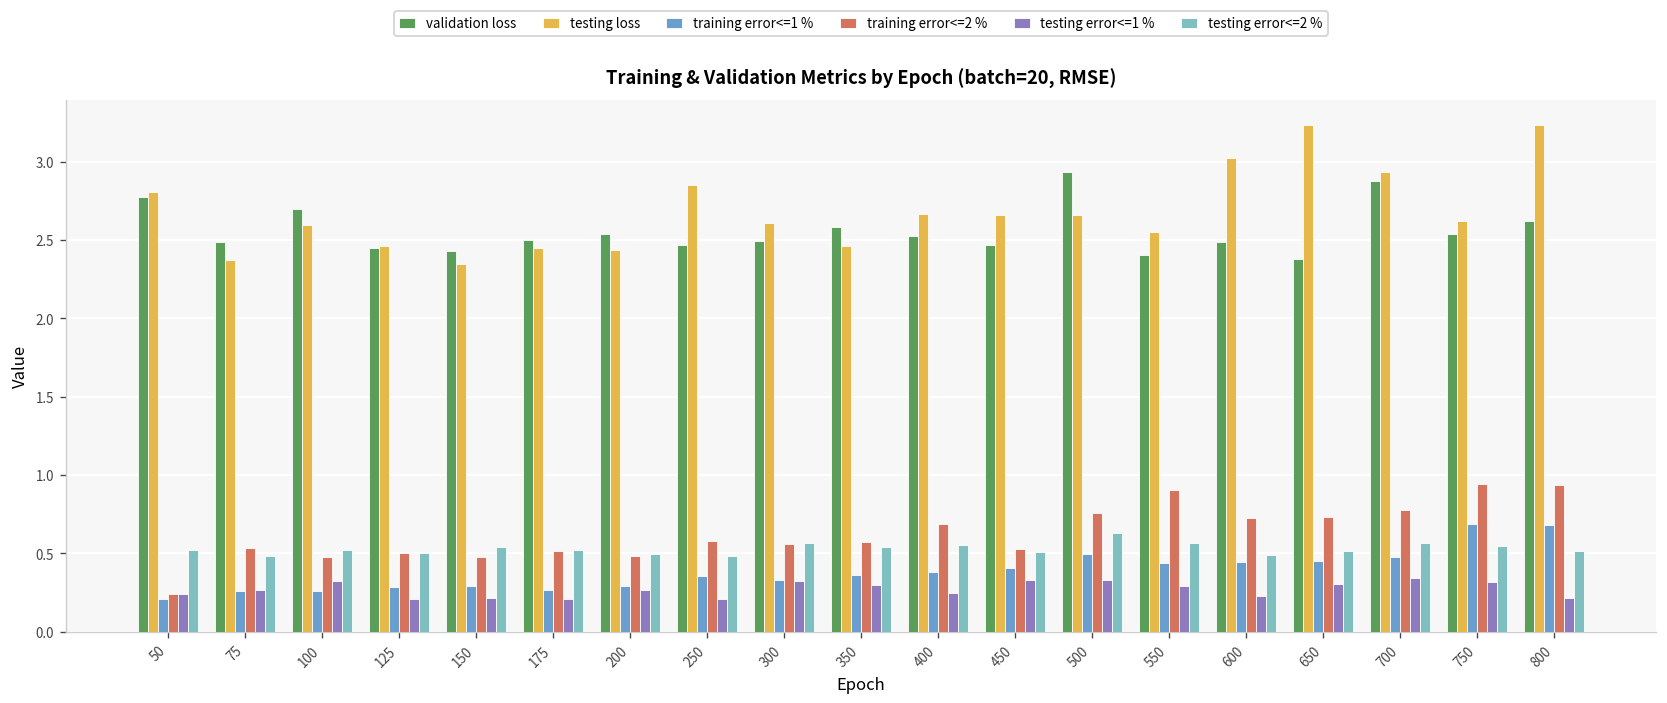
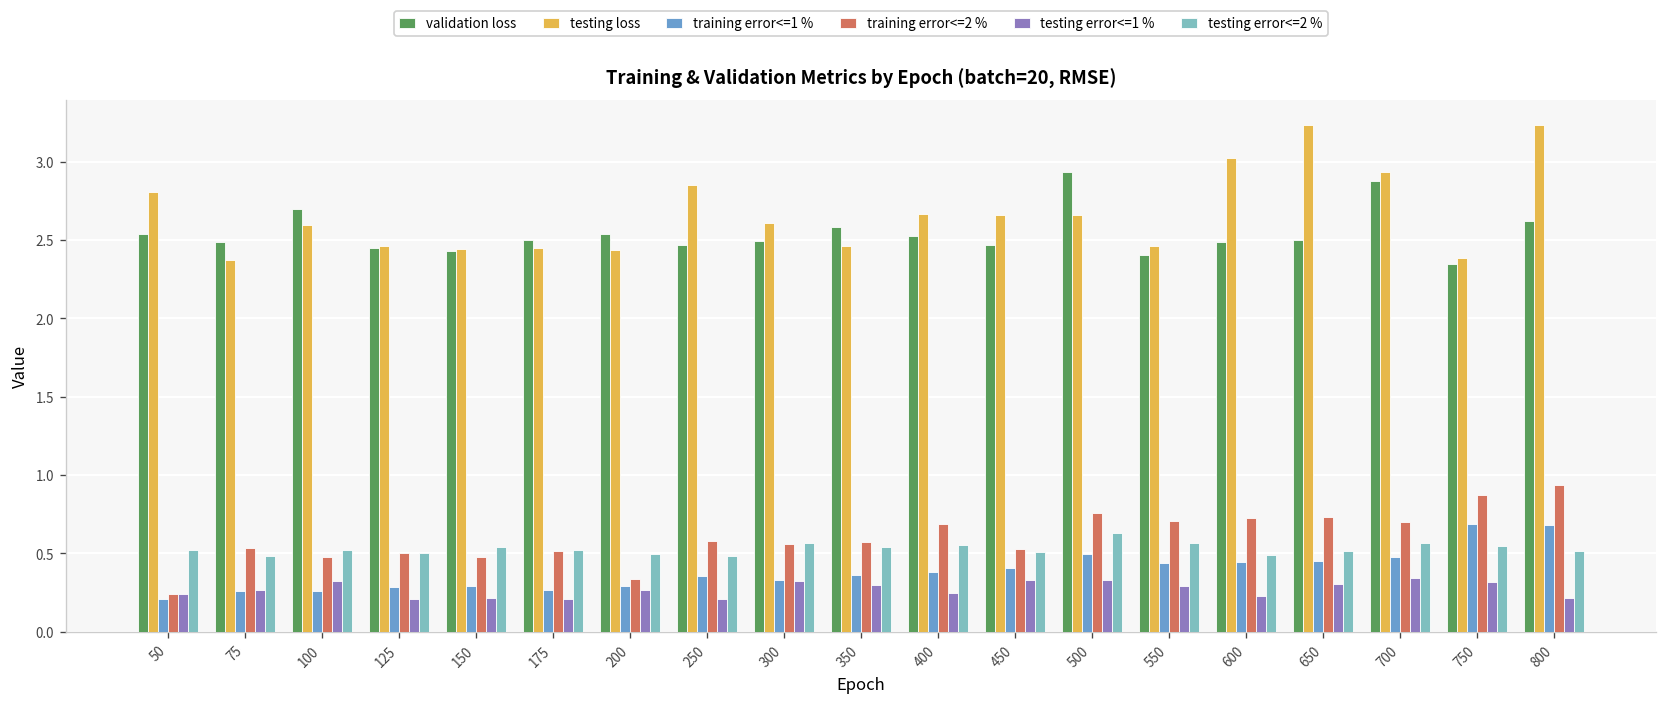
  {
    "validation loss": {
-     "50": 2.78,
+     "50": 2.54,
      "75": 2.49,
      "100": 2.70,
      "125": 2.45,
      "150": 2.43,
      "175": 2.50,
      "200": 2.54,
      "250": 2.47,
      "300": 2.50,
      "350": 2.58,
      "400": 2.53,
      "450": 2.47,
      "500": 2.93,
      "550": 2.41,
      "600": 2.49,
-     "650": 2.38,
+     "650": 2.50,
      "700": 2.88,
-     "750": 2.54,
+     "750": 2.35,
      "800": 2.62
    },
    "testing loss": {
      "50": 2.81,
      "75": 2.37,
      "100": 2.60,
      "125": 2.46,
-     "150": 2.35,
+     "150": 2.44,
      "175": 2.45,
      "200": 2.44,
      "250": 2.85,
      "300": 2.61,
      "350": 2.46,
      "400": 2.66,
      "450": 2.66,
      "500": 2.66,
-     "550": 2.55,
+     "550": 2.46,
      "600": 3.03,
      "650": 3.23,
      "700": 2.93,
-     "750": 2.62,
+     "750": 2.38,
      "800": 3.23
    },
    "training error<=2 %": {
      "50": 0.24,
      "75": 0.53,
      "100": 0.47,
      "125": 0.50,
      "150": 0.47,
      "175": 0.52,
-     "200": 0.48,
+     "200": 0.34,
      "250": 0.58,
      "300": 0.56,
      "350": 0.57,
      "400": 0.69,
      "450": 0.53,
      "500": 0.76,
-     "550": 0.90,
+     "550": 0.71,
      "600": 0.73,
      "650": 0.73,
-     "700": 0.77,
-     "750": 0.94,
+     "700": 0.70,
+     "750": 0.87,
      "800": 0.94
    }
  }
